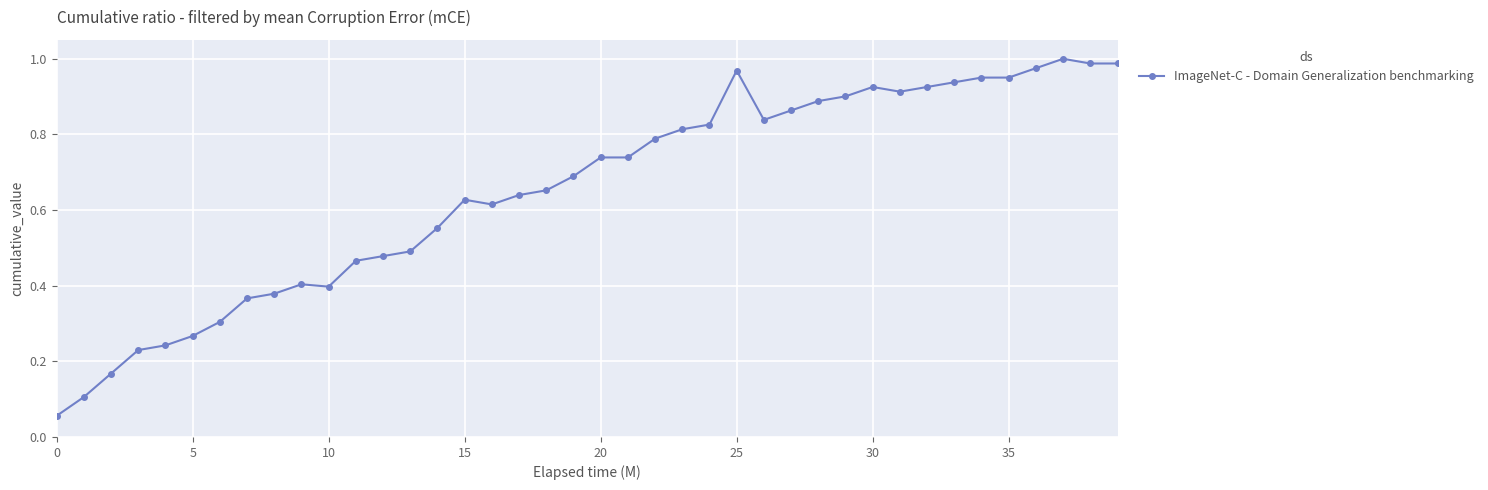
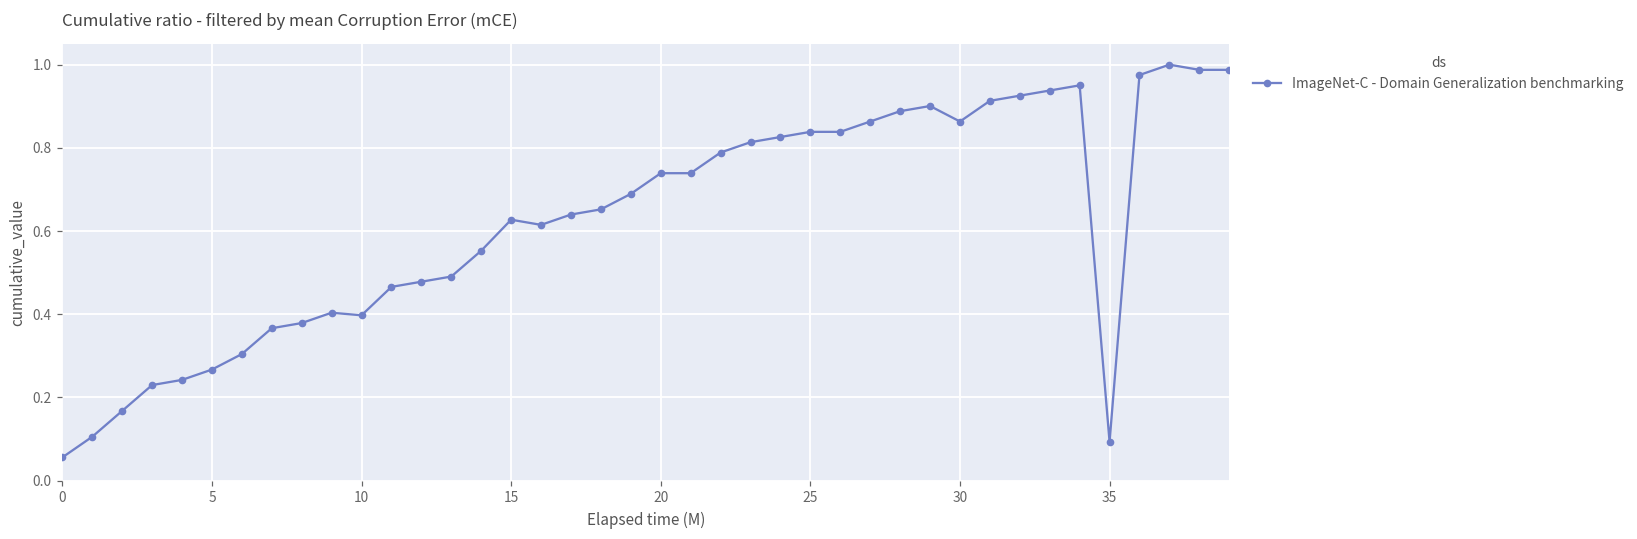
  {
    "0": 0.06,
    "5": 0.27,
    "10": 0.40,
    "15": 0.63,
    "20": 0.74,
-   "25": 0.97,
-   "30": 0.93,
-   "35": 0.95
+   "25": 0.84,
+   "30": 0.86,
+   "35": 0.09
  }
